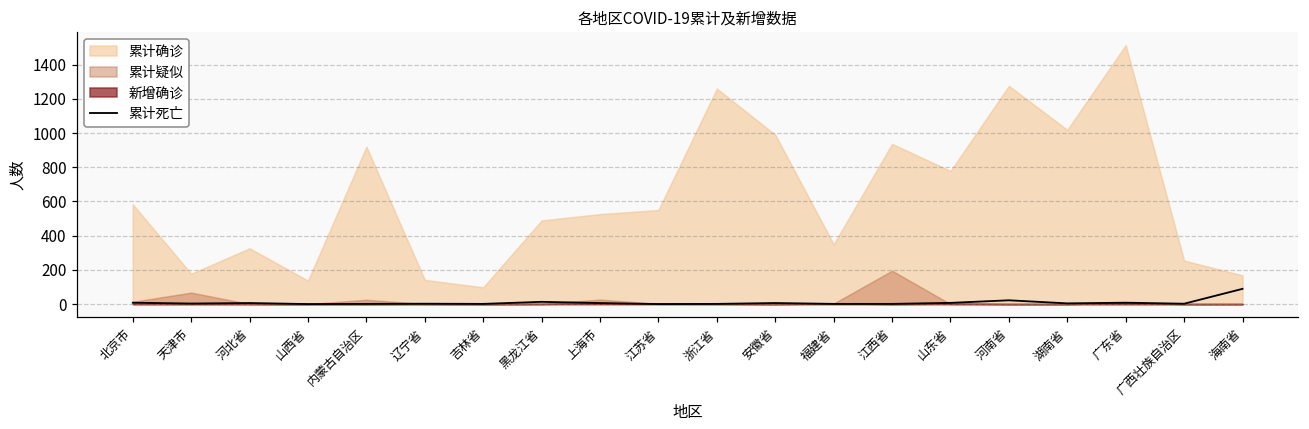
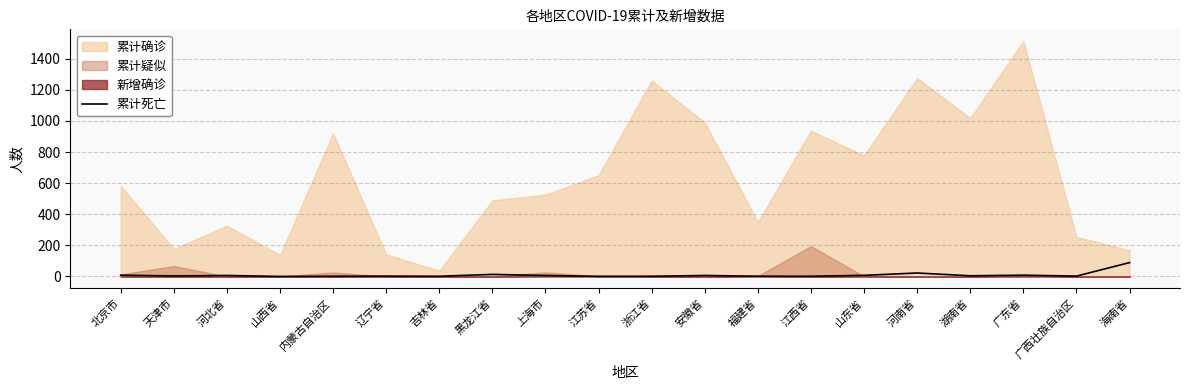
  {
    "累计确诊": {
      "北京市": 580,
      "天津市": 180,
      "河北省": 330,
      "山西省": 140,
      "内蒙古自治区": 920,
      "辽宁省": 140,
-     "吉林省": 100,
+     "吉林省": 40,
      "黑龙江省": 490,
      "上海市": 530,
-     "江苏省": 550,
+     "江苏省": 650,
      "浙江省": 1260,
      "安徽省": 990,
      "福建省": 350,
      "江西省": 940,
      "山东省": 780,
      "河南省": 1280,
      "湖南省": 1020,
      "广东省": 1510,
      "广西壮族自治区": 250,
      "海南省": 170
    },
    "累计死亡": {
      "河南省": 20,
      "海南省": 90
    },
    "累计疑似": {
      "天津市": 70,
      "内蒙古自治区": 30,
      "上海市": 30,
      "江西省": 200
    }
  }
